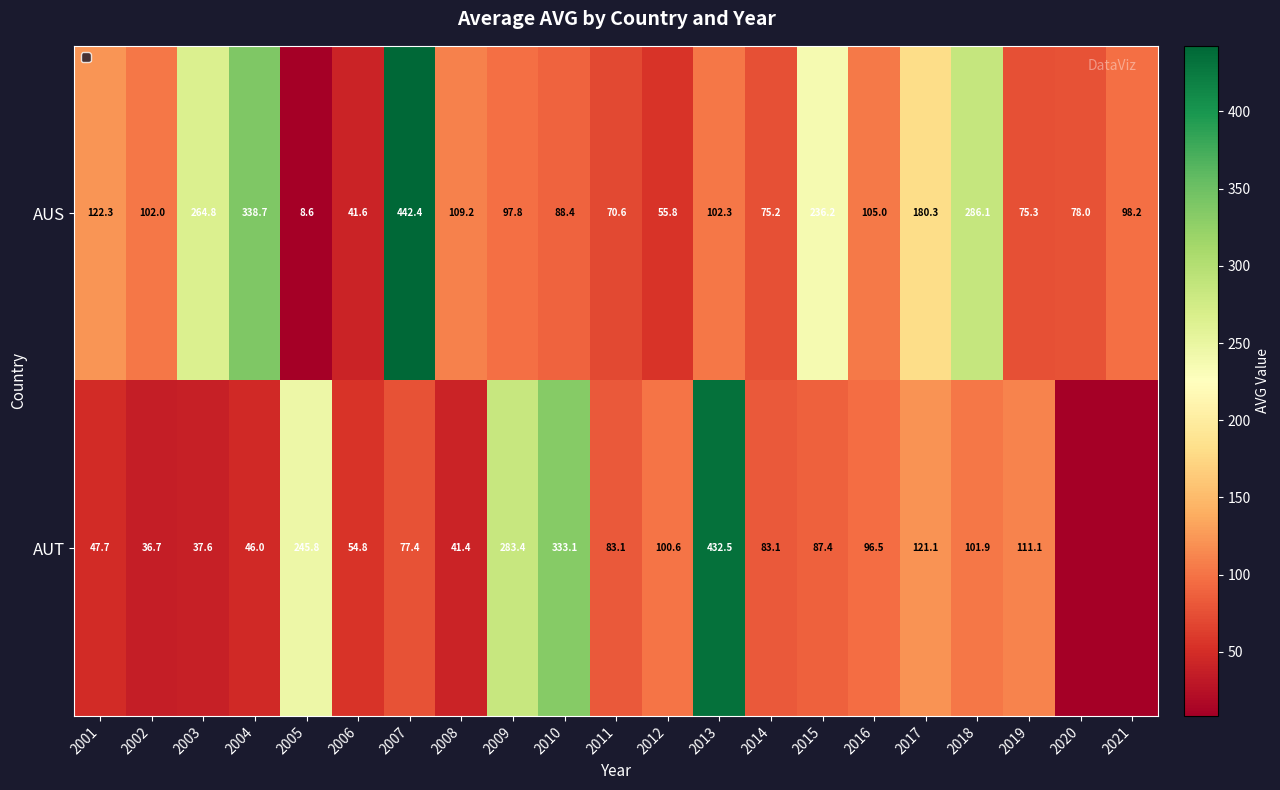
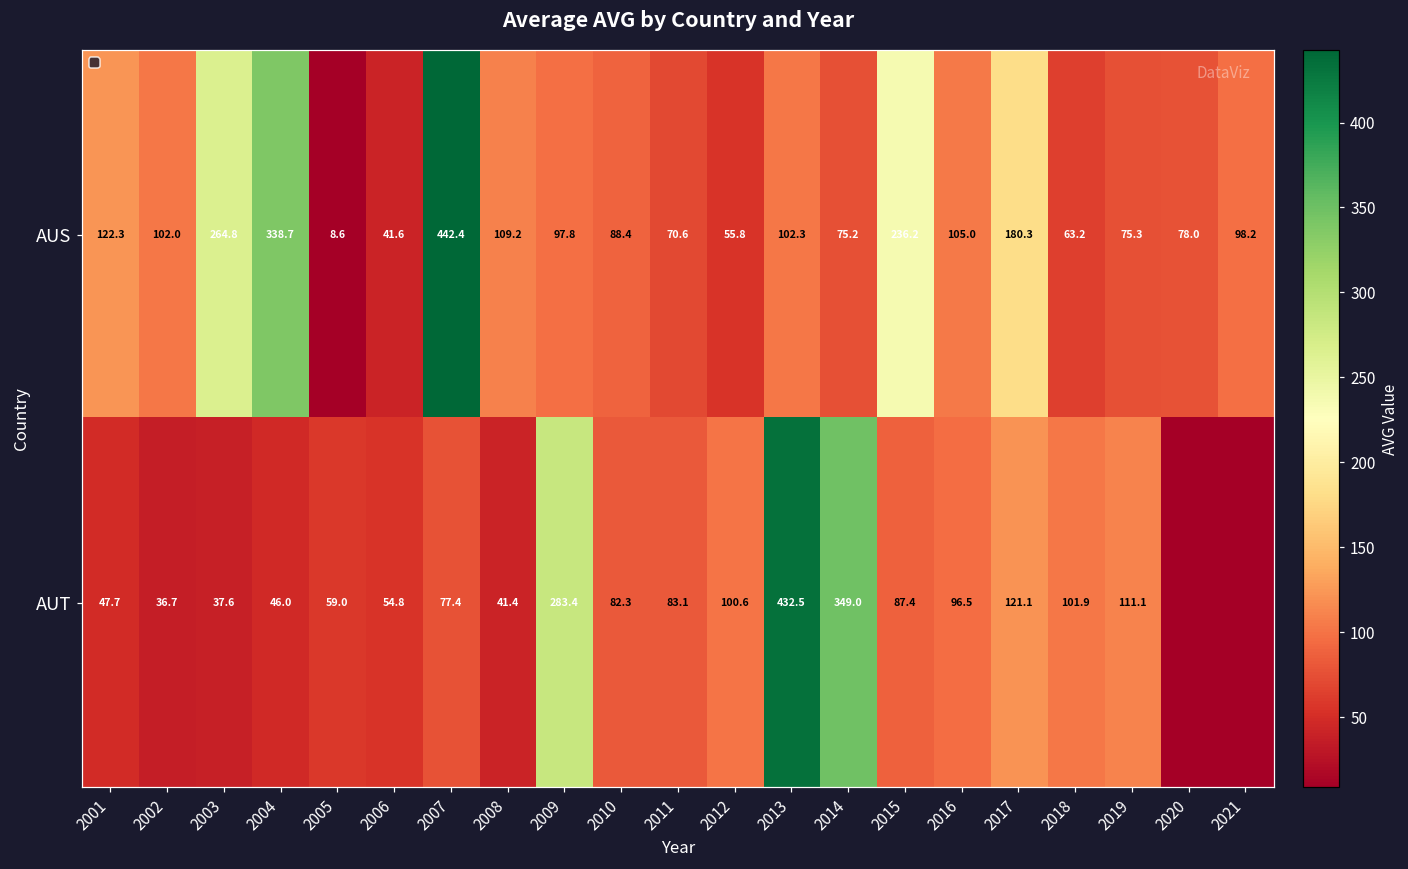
  {
    "AUS": {
      "2001": 122.3,
      "2002": 102.0,
      "2003": 264.8,
      "2004": 338.7,
      "2005": 8.6,
      "2006": 41.6,
      "2007": 442.4,
      "2008": 109.2,
      "2009": 97.8,
      "2010": 88.4,
      "2011": 70.6,
      "2012": 55.8,
      "2013": 102.3,
      "2014": 75.2,
      "2015": 236.2,
      "2016": 105.0,
      "2017": 180.3,
-     "2018": 286.1,
+     "2018": 63.2,
      "2019": 75.3,
      "2020": 78.0
    },
    "AUT": {
      "2001": 47.7,
      "2002": 36.7,
      "2003": 37.6,
      "2004": 46.0,
-     "2005": 245.8,
+     "2005": 59.0,
      "2006": 54.8,
      "2007": 77.4,
      "2008": 41.4,
      "2009": 283.4,
-     "2010": 333.1,
+     "2010": 82.3,
      "2011": 83.1,
      "2012": 100.6,
      "2013": 432.5,
-     "2014": 83.1,
+     "2014": 349.0,
      "2015": 87.4,
      "2016": 96.5,
      "2017": 121.1,
      "2018": 101.9,
      "2019": 111.1
    }
  }
